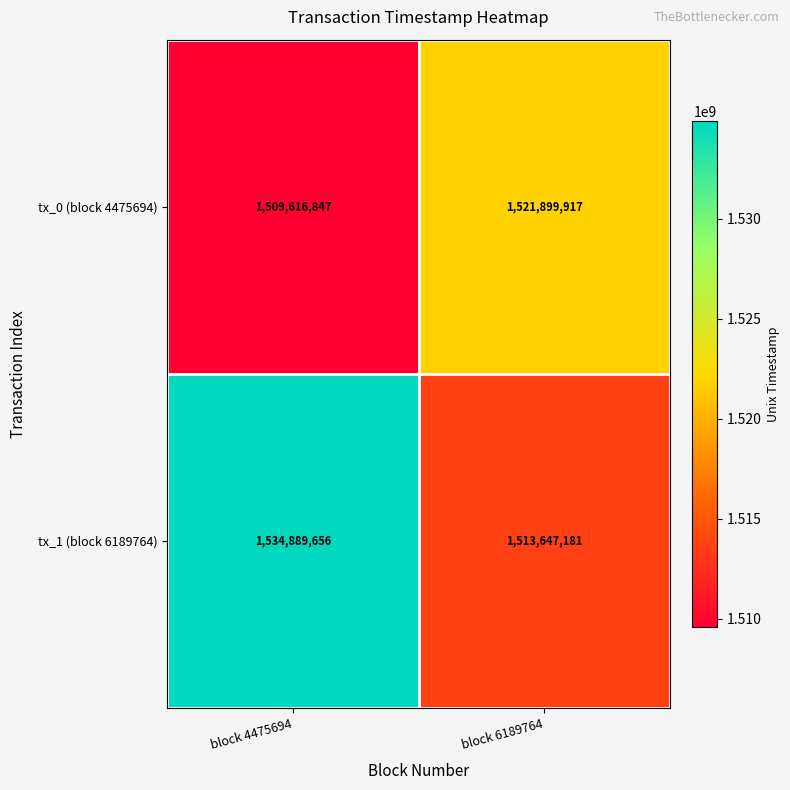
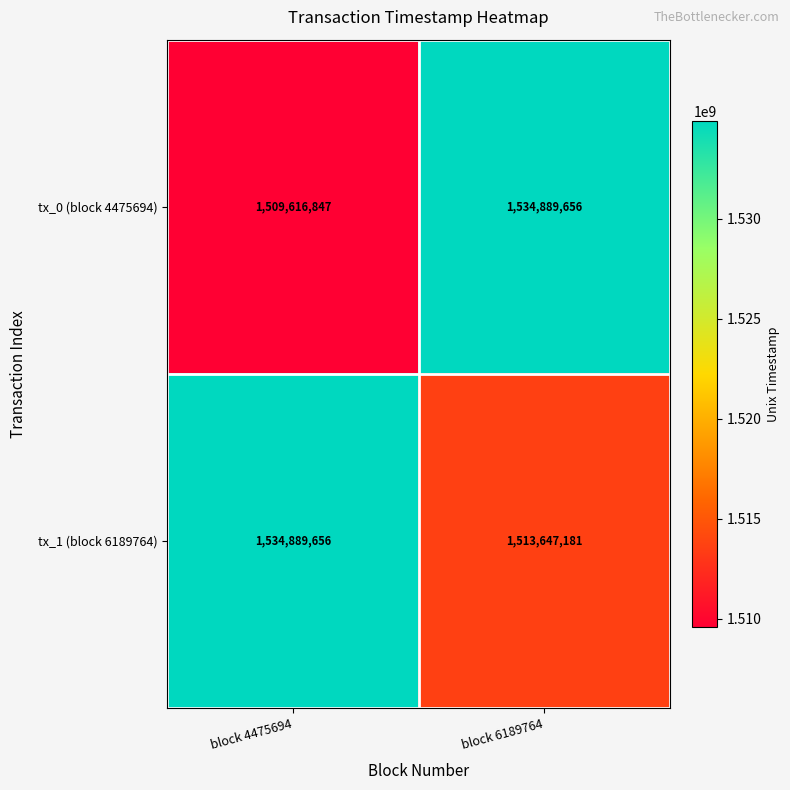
  {
    "tx_0 (block 4475694)": {
      "block 4475694": "1,509,616,847",
-     "block 6189764": "1,521,899,917"
+     "block 6189764": "1,534,889,656"
    },
    "tx_1 (block 6189764)": {
      "block 4475694": "1,534,889,656",
      "block 6189764": "1,513,647,181"
    }
  }
